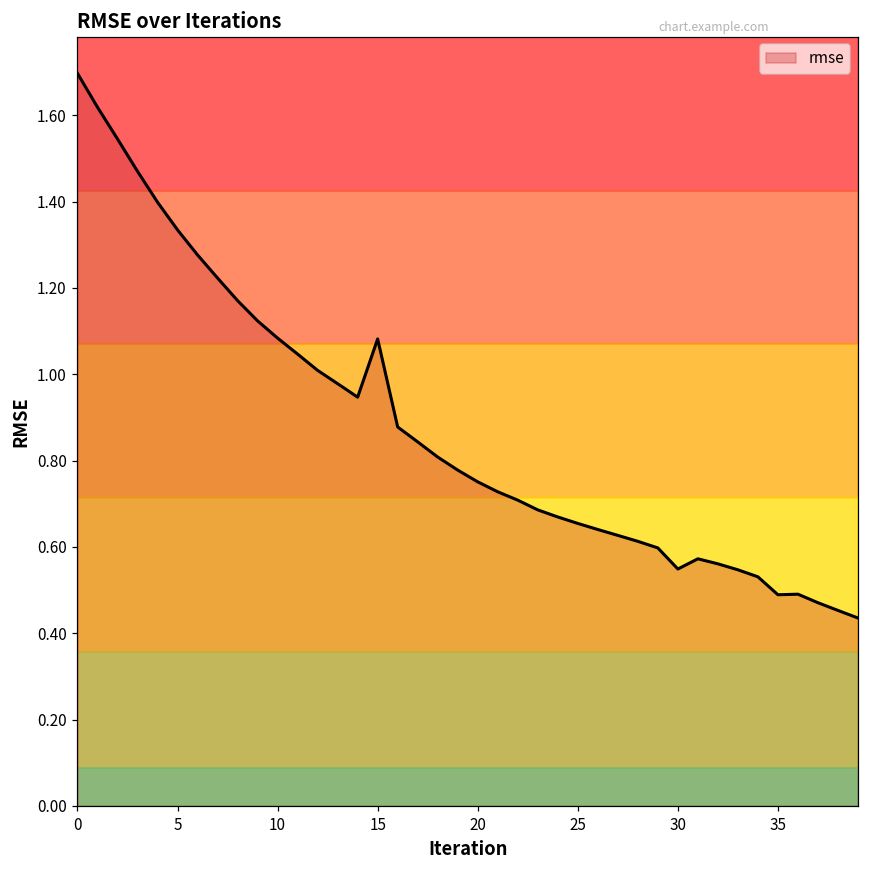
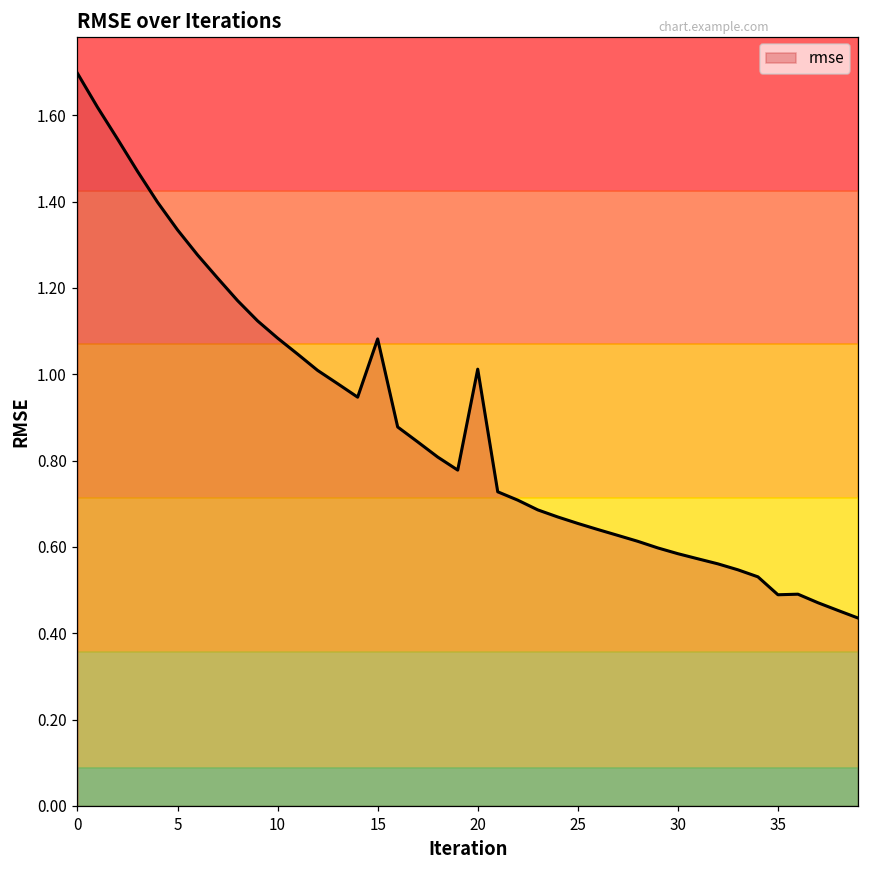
  {
    "0": 1.70,
    "5": 1.33,
    "10": 1.08,
    "15": 1.08,
-   "20": 0.75,
+   "20": 1.01,
    "25": 0.65,
-   "30": 0.55,
+   "30": 0.58,
    "35": 0.49
  }
